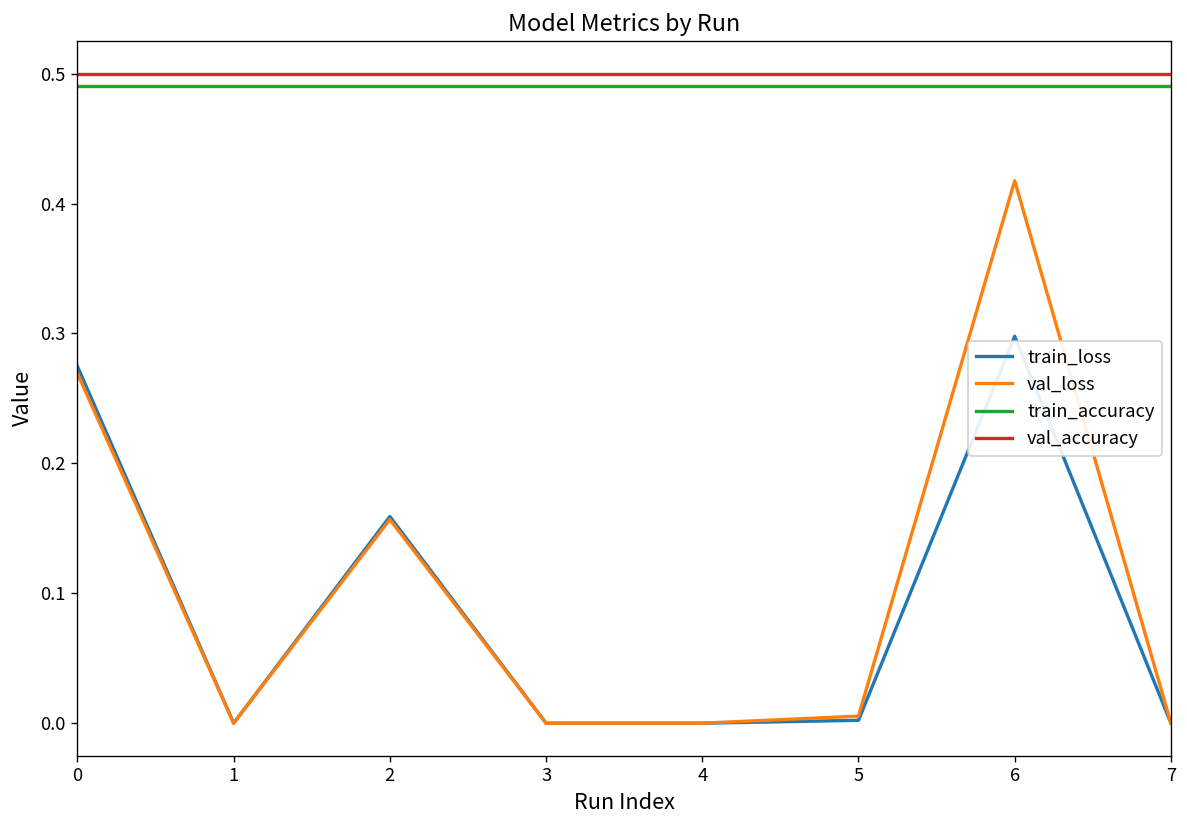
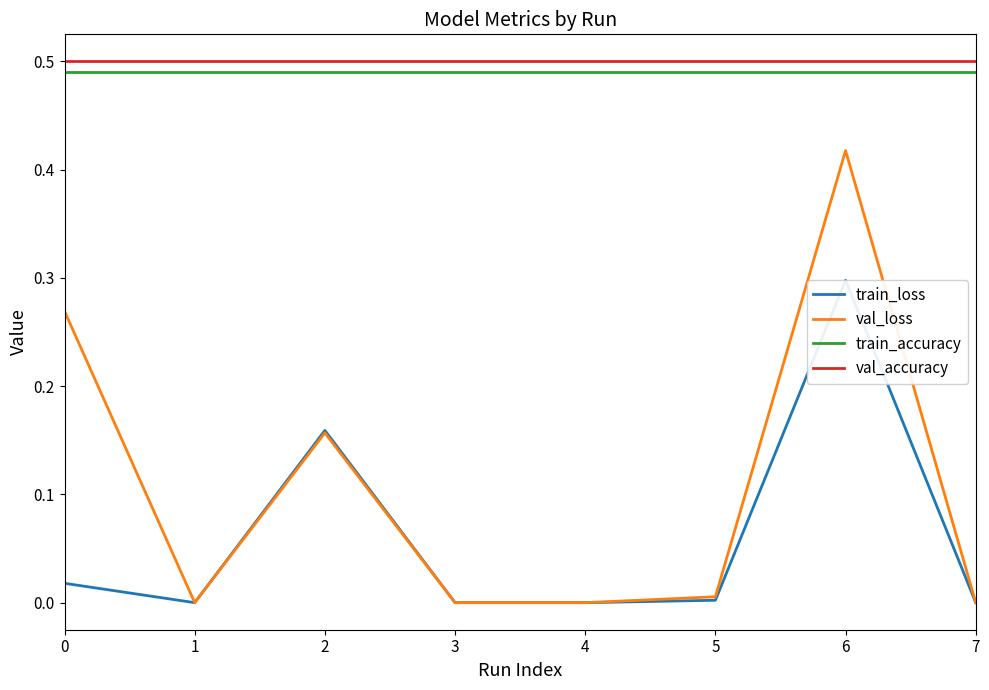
  {
    "train_loss": {
-     "0": 0.275,
+     "0": 0.018,
      "5": 0.002,
      "6": 0.298
    },
    "val_loss": {
      "0": 0.269,
      "5": 0.005,
      "6": 0.418
    },
    "train_accuracy": {
      "0": 0.491,
      "1": 0.491,
      "2": 0.491,
      "3": 0.491,
      "4": 0.491,
      "5": 0.491,
      "6": 0.491,
      "7": 0.491
    },
    "val_accuracy": {
      "0": 0.500,
      "1": 0.500,
      "2": 0.500,
      "3": 0.500,
      "4": 0.500,
      "5": 0.500,
      "6": 0.500,
      "7": 0.500
    }
  }
